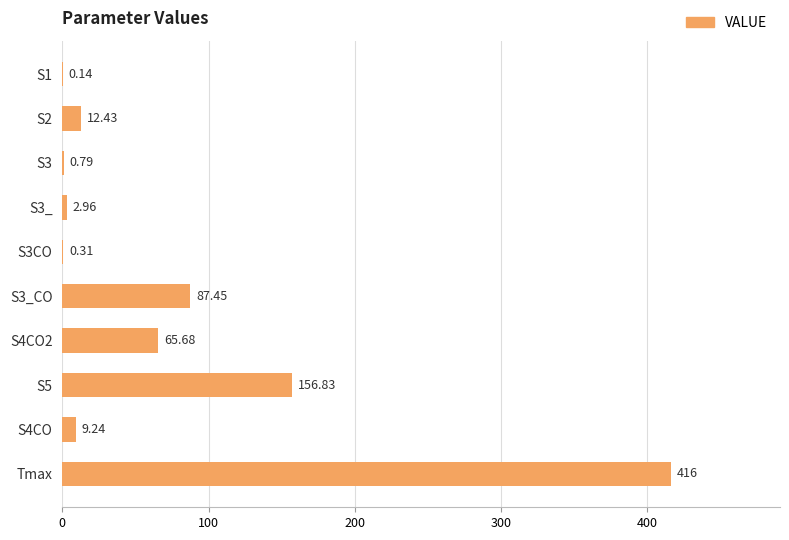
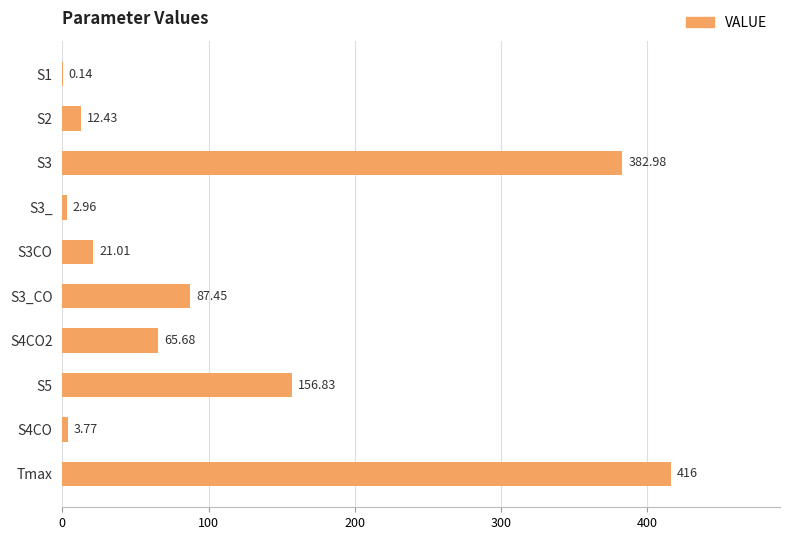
  {
    "S1": 0.14,
    "S2": 12.43,
-   "S3": 0.79,
+   "S3": 382.98,
    "S3_": 2.96,
-   "S3CO": 0.31,
+   "S3CO": 21.01,
    "S3_CO": 87.45,
    "S4CO2": 65.68,
    "S5": 156.83,
-   "S4CO": 9.24,
+   "S4CO": 3.77,
    "Tmax": 416
  }
